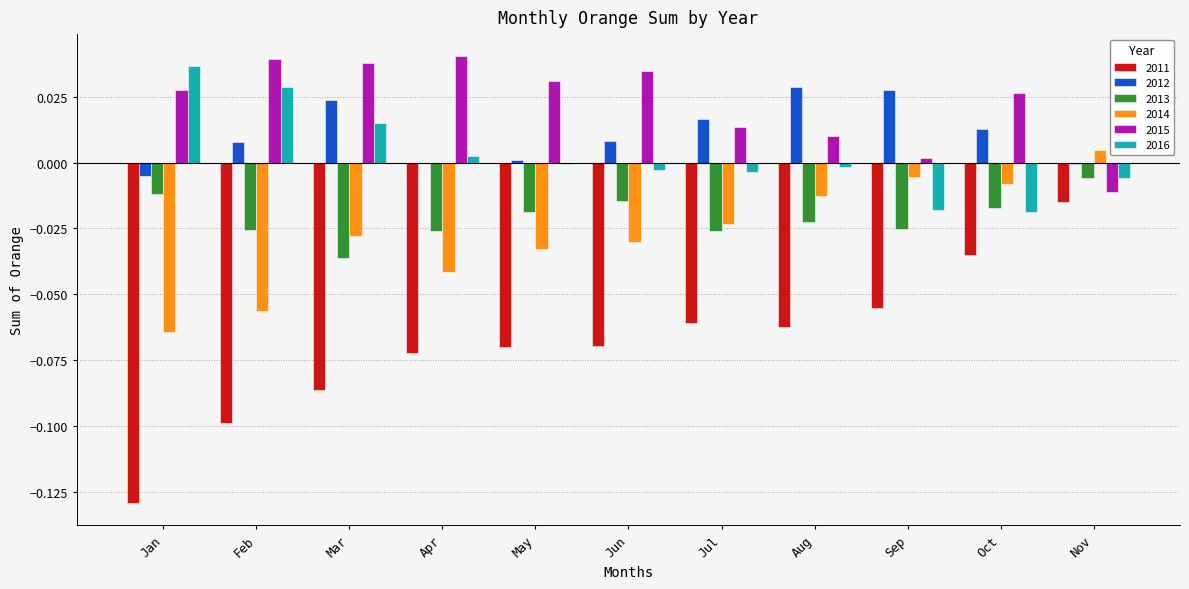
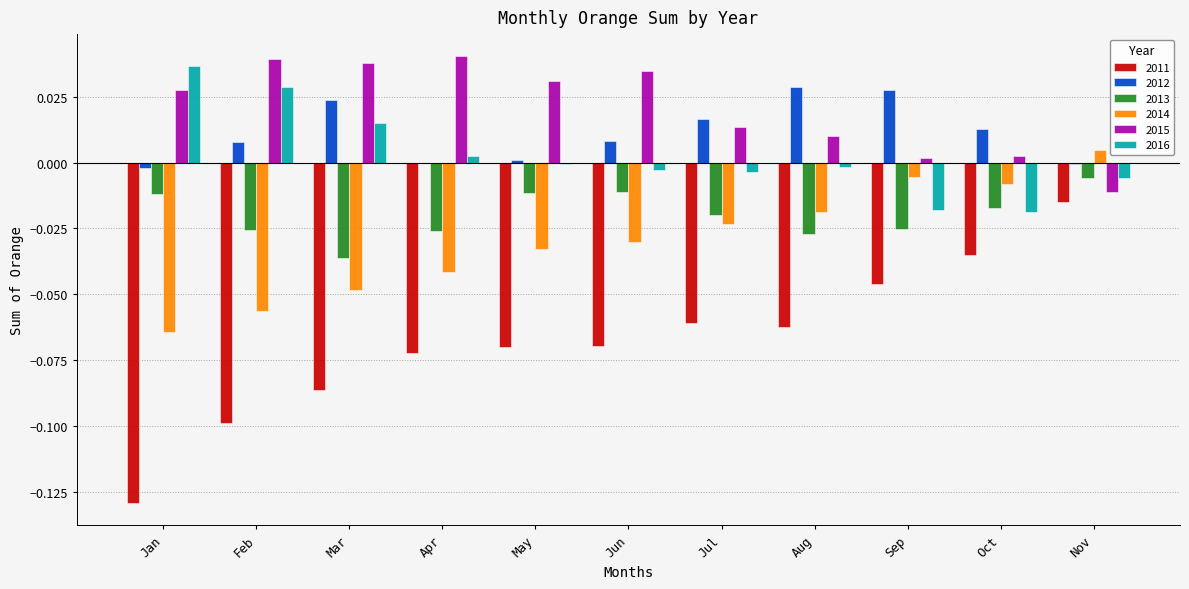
  {
    "2011": {
      "Jan": -0.129,
      "Feb": -0.099,
      "Mar": -0.086,
      "Apr": -0.072,
      "May": -0.070,
      "Jun": -0.070,
      "Jul": -0.061,
      "Aug": -0.062,
-     "Sep": -0.055,
+     "Sep": -0.046,
      "Oct": -0.035,
      "Nov": -0.015
    },
    "2012": {
-     "Jan": -0.005,
+     "Jan": -0.002,
      "Feb": 0.008,
      "Mar": 0.024,
      "May": 0.001,
      "Jun": 0.008,
      "Jul": 0.017,
      "Aug": 0.029,
      "Sep": 0.027,
      "Oct": 0.013
    },
    "2013": {
      "Jan": -0.012,
      "Feb": -0.026,
      "Mar": -0.036,
      "Apr": -0.026,
-     "May": -0.019,
-     "Jun": -0.014,
-     "Jul": -0.026,
-     "Aug": -0.022,
+     "May": -0.012,
+     "Jun": -0.011,
+     "Jul": -0.020,
+     "Aug": -0.027,
      "Sep": -0.025,
      "Oct": -0.017,
      "Nov": -0.006
    },
    "2014": {
      "Jan": -0.064,
      "Feb": -0.056,
-     "Mar": -0.028,
+     "Mar": -0.048,
      "Apr": -0.041,
      "May": -0.033,
      "Jun": -0.030,
      "Jul": -0.023,
-     "Aug": -0.013,
+     "Aug": -0.019,
      "Sep": -0.005,
      "Oct": -0.008,
      "Nov": 0.005
    },
    "2015": {
      "Jan": 0.028,
      "Feb": 0.039,
      "Mar": 0.038,
      "Apr": 0.040,
      "May": 0.031,
      "Jun": 0.035,
      "Jul": 0.013,
      "Aug": 0.010,
      "Sep": 0.002,
-     "Oct": 0.026,
+     "Oct": 0.003,
      "Nov": -0.011
    },
    "2016": {
      "Jan": 0.037,
      "Feb": 0.029,
      "Mar": 0.015,
      "Apr": 0.002,
      "Jun": -0.003,
      "Jul": -0.003,
      "Aug": -0.002,
      "Sep": -0.018,
      "Oct": -0.019,
      "Nov": -0.006
    }
  }
